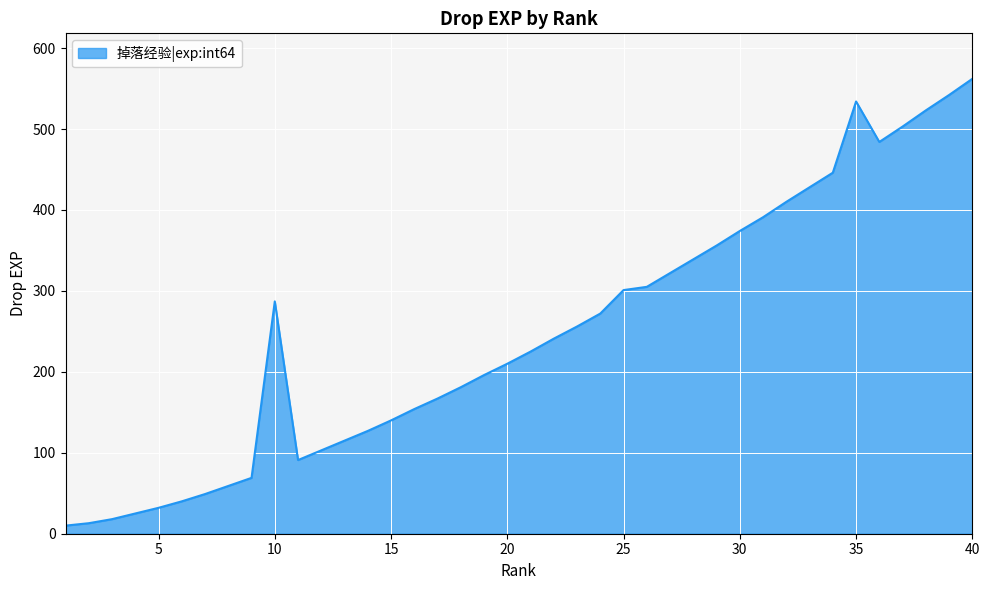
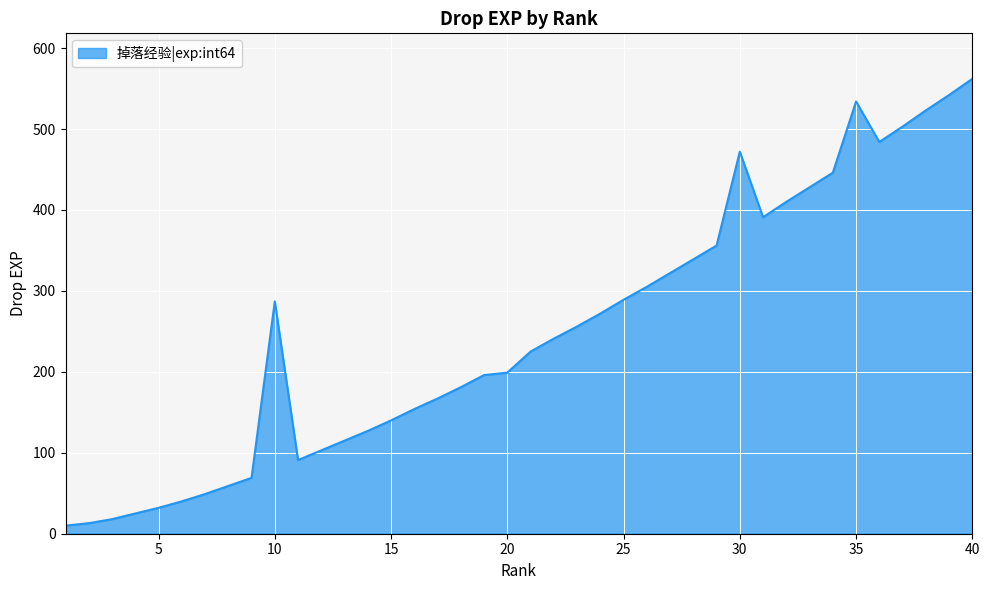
  {
    "5": 30,
    "10": 290,
    "15": 140,
-   "20": 210,
-   "25": 300,
-   "30": 370,
+   "20": 200,
+   "25": 290,
+   "30": 470,
    "35": 530,
    "40": 560
  }
